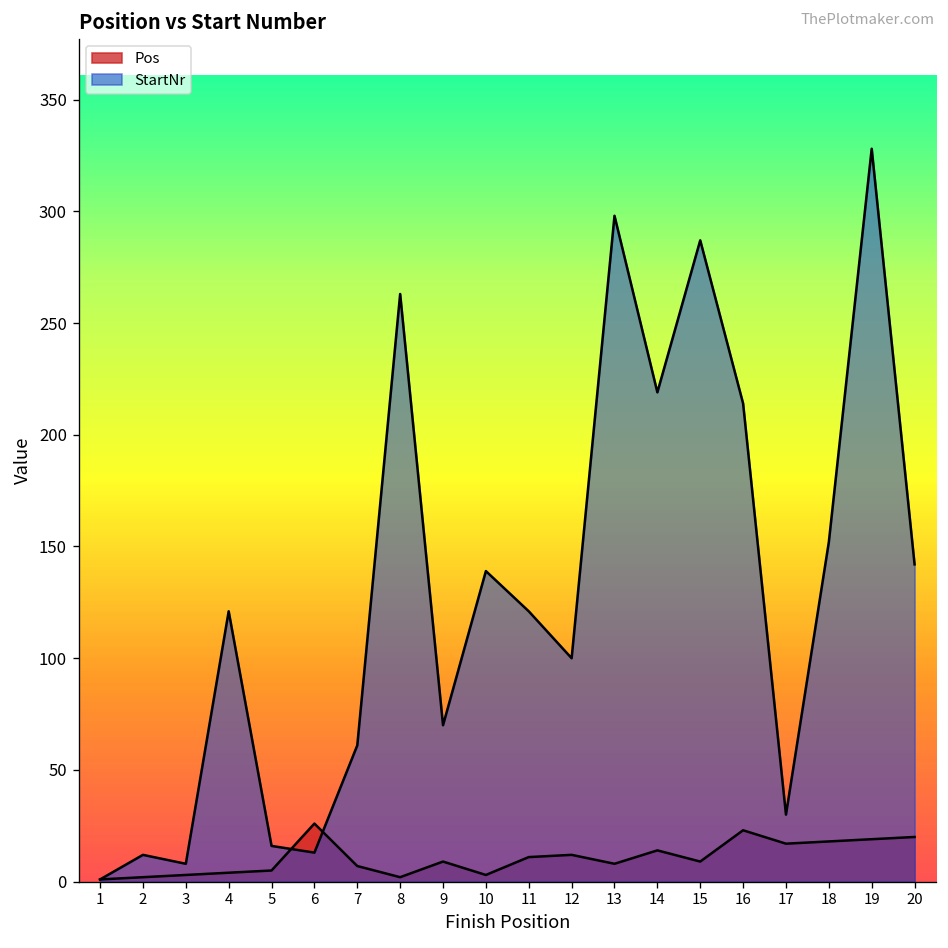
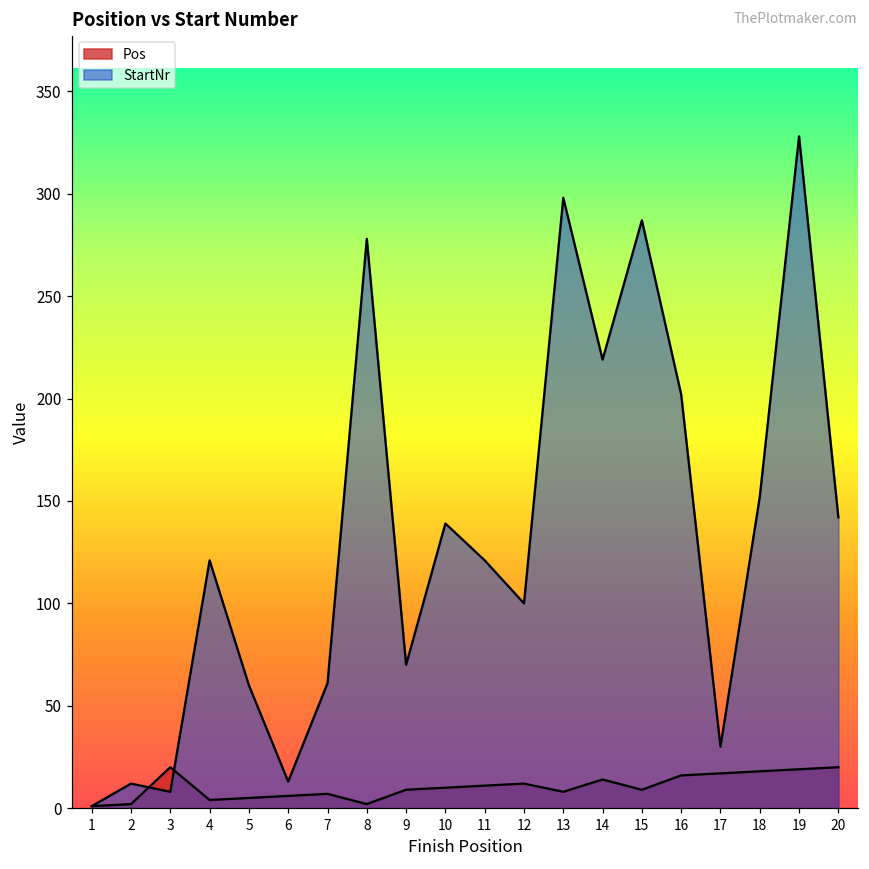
  {
    "Pos": {
      "2": 2,
-     "3": 3,
+     "3": 20,
      "4": 4,
      "5": 5,
-     "6": 26,
+     "6": 6,
      "7": 7,
      "8": 2,
      "9": 9,
-     "10": 3,
+     "10": 10,
      "11": 11,
      "12": 12,
      "13": 8,
      "14": 14,
      "15": 9,
-     "16": 23,
+     "16": 16,
      "17": 17,
      "18": 18,
      "19": 19,
      "20": 20
    },
    "StartNr": {
      "2": 12,
      "3": 8,
      "4": 121,
-     "5": 16,
+     "5": 60,
      "6": 13,
      "7": 61,
-     "8": 263,
+     "8": 278,
      "9": 70,
      "10": 139,
      "11": 121,
      "12": 100,
      "13": 298,
      "14": 219,
      "15": 287,
-     "16": 214,
+     "16": 202,
      "17": 30,
      "18": 152,
      "19": 328,
      "20": 142
    }
  }
